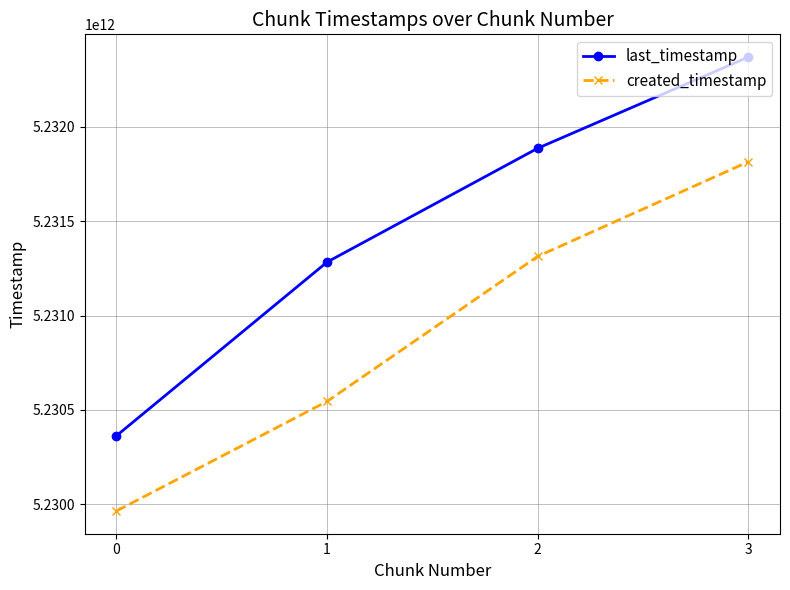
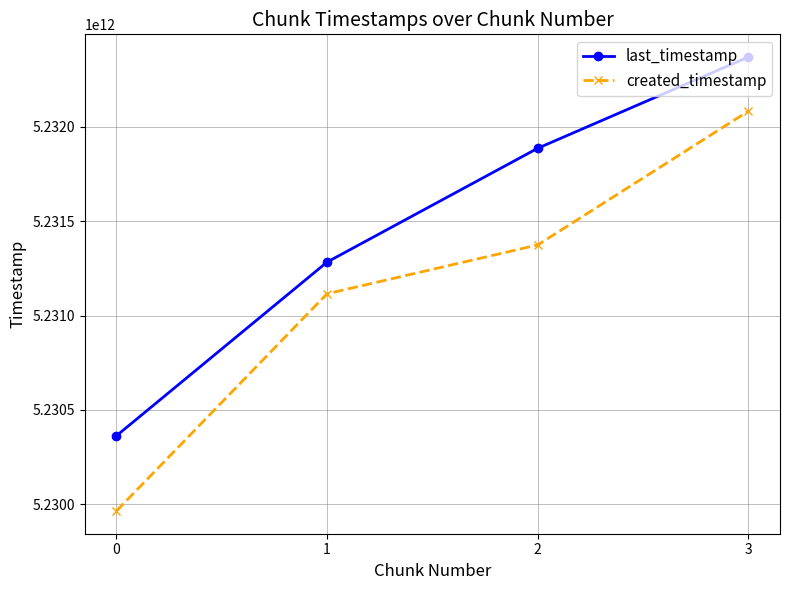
  {
    "last_timestamp": {
      "0": 5230360000000,
      "1": 5231280000000,
      "2": 5231890000000
    },
    "created_timestamp": {
      "0": 5229960000000,
-     "1": 5230540000000,
-     "2": 5231310000000,
-     "3": 5231820000000
+     "1": 5231120000000,
+     "2": 5231370000000,
+     "3": 5232080000000
    }
  }
